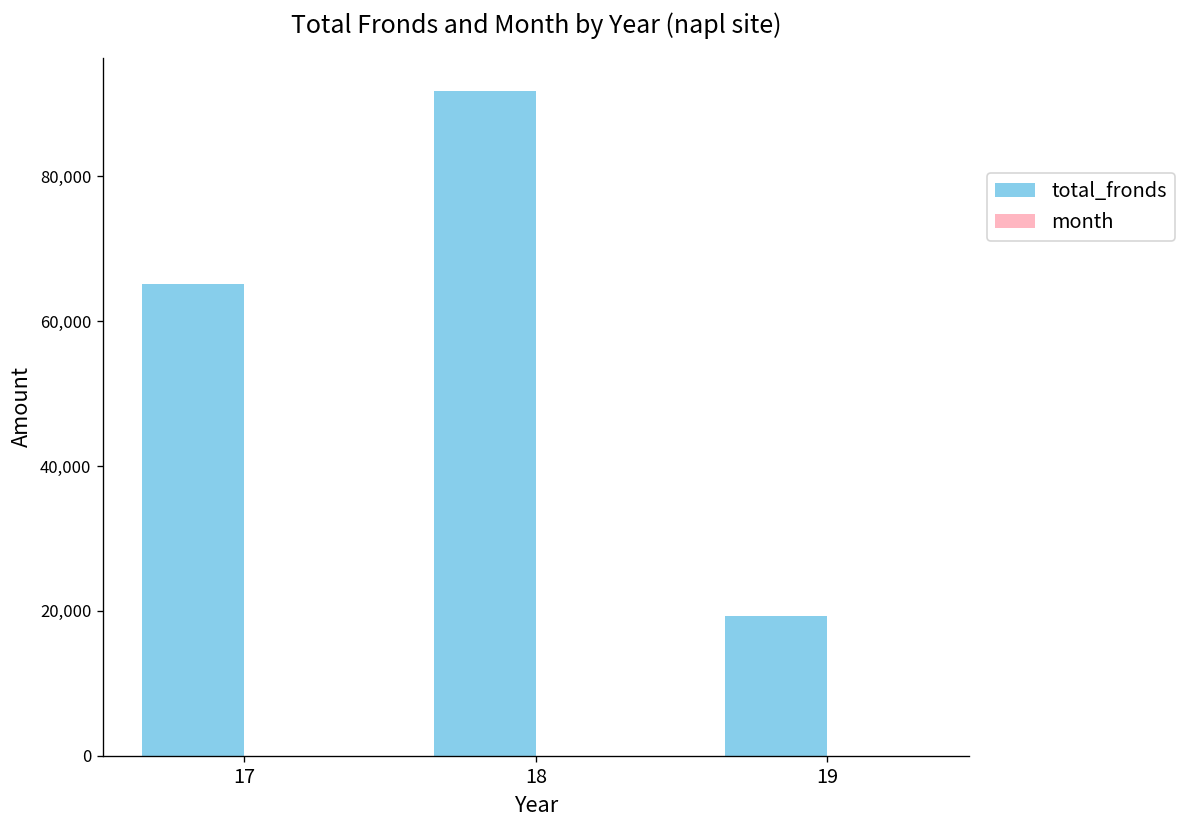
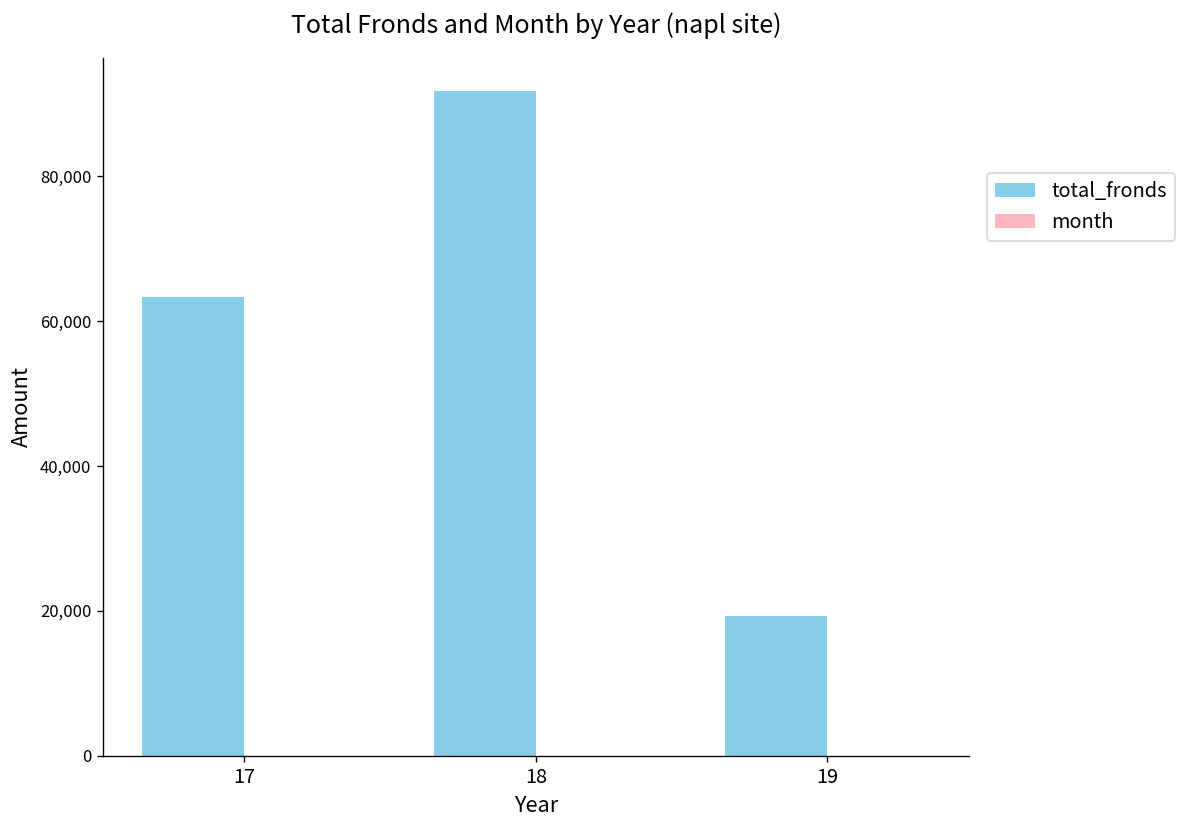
  {
    "total_fronds": {
-     "17": "65,000",
+     "17": "63,000",
      "18": "92,000",
      "19": "19,000"
    }
  }
